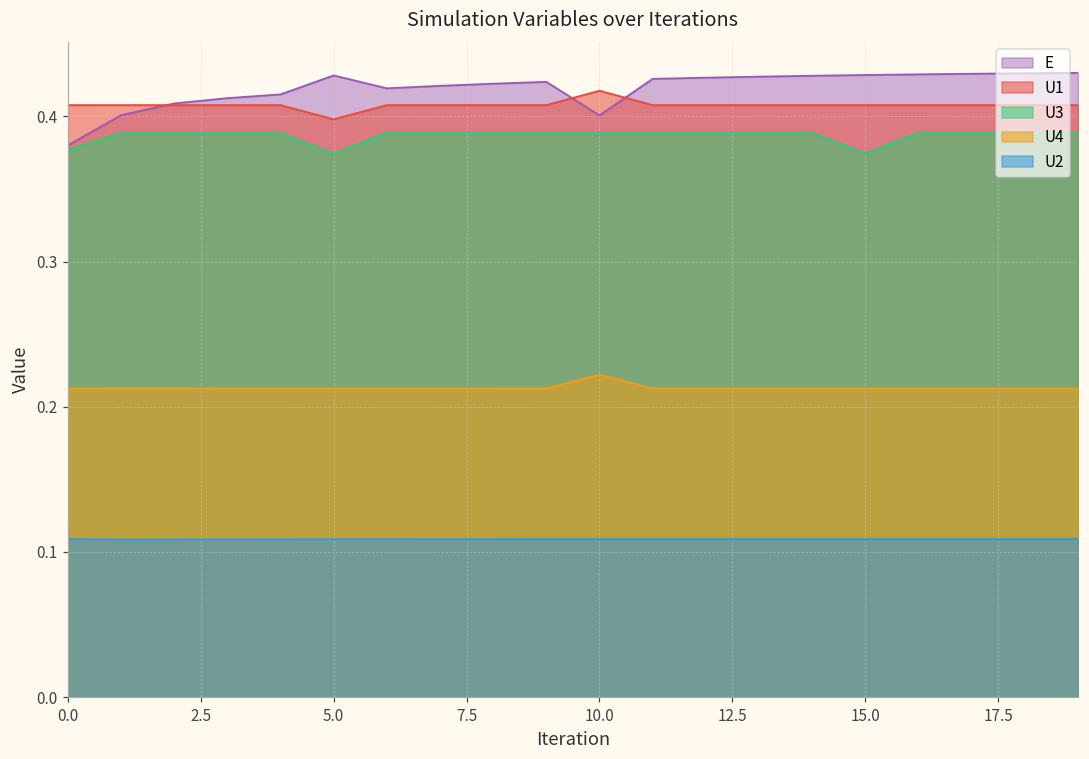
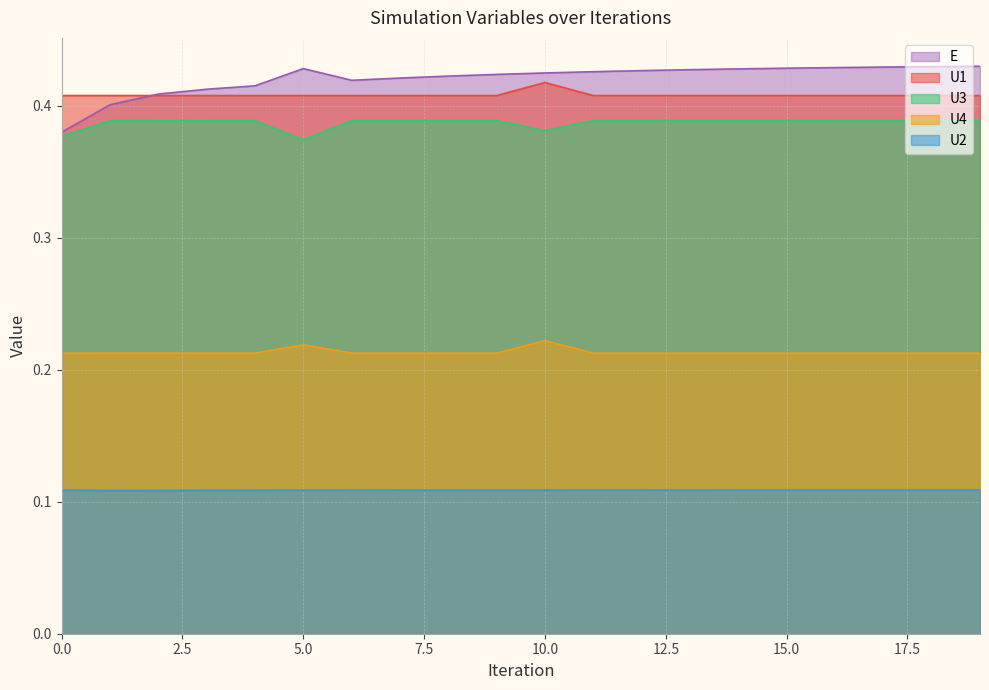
  {
    "E": {
      "0.0": 0.380,
      "5.0": 0.428,
-     "10.0": 0.401,
+     "10.0": 0.425,
      "15.0": 0.429
    },
    "U1": {
      "0.0": 0.408,
-     "5.0": 0.398,
+     "5.0": 0.408,
      "10.0": 0.418,
      "15.0": 0.408
    },
    "U3": {
      "0.0": 0.377,
      "5.0": 0.374,
-     "10.0": 0.389,
-     "15.0": 0.374
+     "10.0": 0.381,
+     "15.0": 0.389
    },
    "U4": {
      "0.0": 0.213,
-     "5.0": 0.213,
+     "5.0": 0.219,
      "10.0": 0.222,
      "15.0": 0.213
    },
    "U2": {
      "0.0": 0.109,
      "5.0": 0.109,
      "10.0": 0.109,
      "15.0": 0.109
    }
  }
